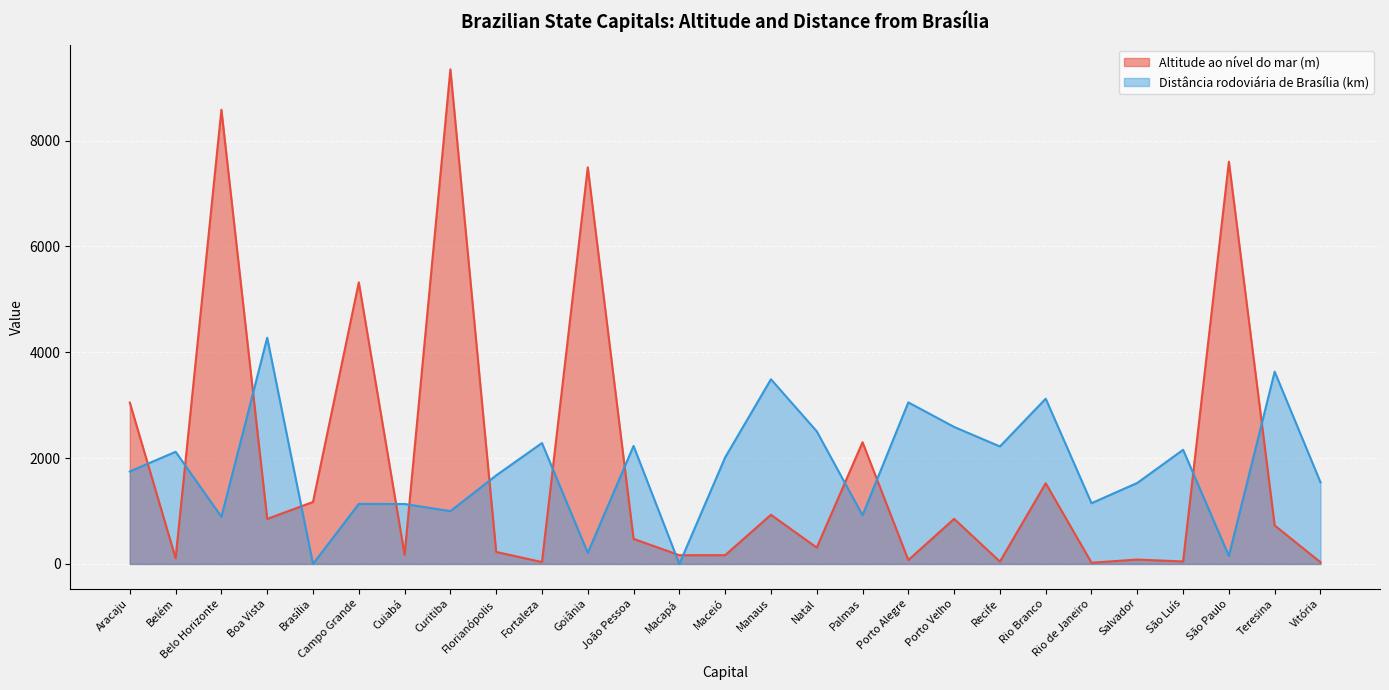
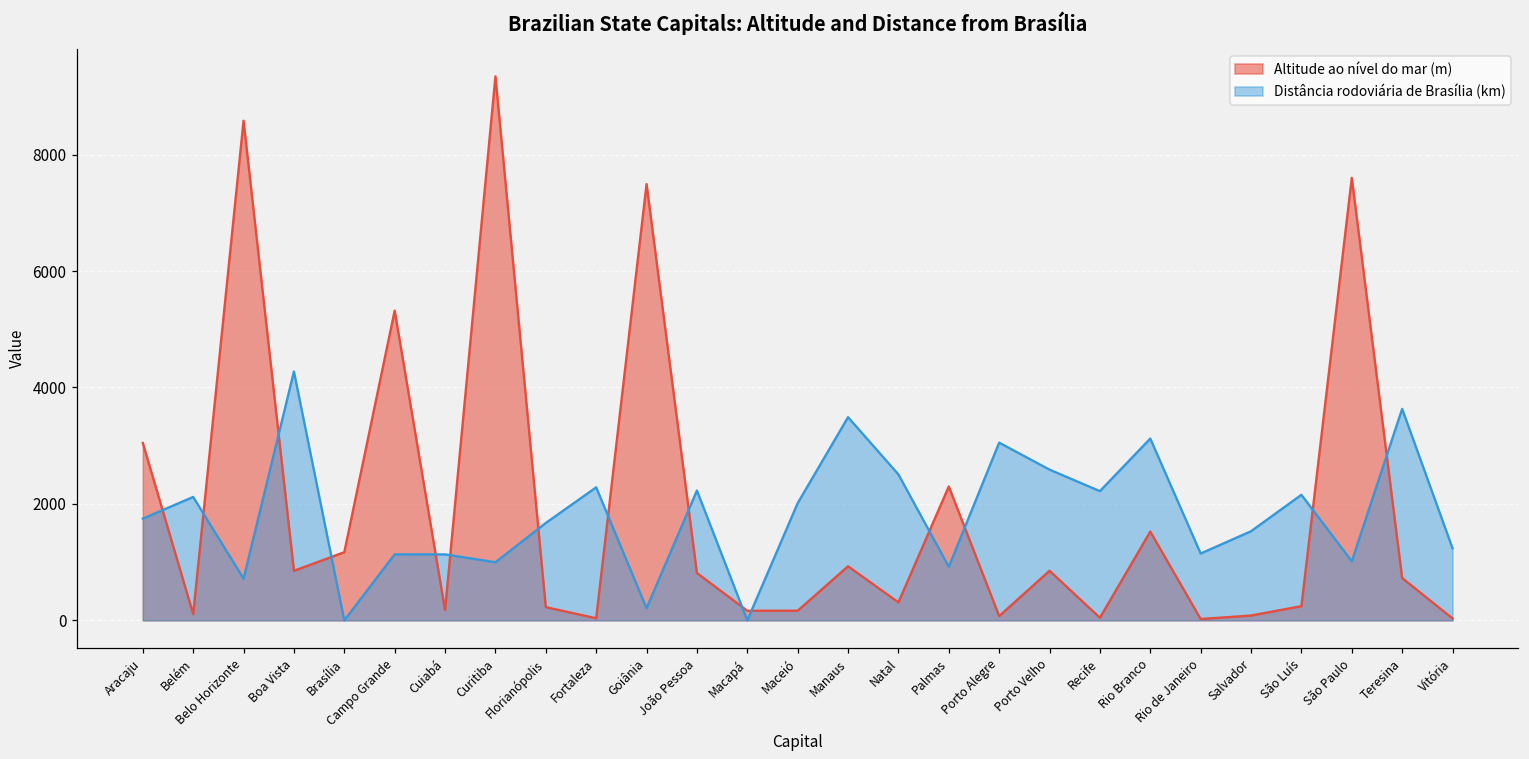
  {
    "Altitude ao nível do mar (m)": {
      "Aracaju": 3000,
      "Belém": 100,
      "Belo Horizonte": 8600,
      "Boa Vista": 900,
      "Brasília": 1200,
      "Campo Grande": 5300,
      "Cuiabá": 200,
      "Curitiba": 9300,
      "Florianópolis": 200,
      "Fortaleza": 0,
      "Goiânia": 7500,
-     "João Pessoa": 500,
+     "João Pessoa": 800,
      "Macapá": 200,
      "Maceió": 200,
      "Manaus": 900,
      "Natal": 300,
      "Palmas": 2300,
      "Porto Alegre": 100,
      "Porto Velho": 900,
      "Recife": 0,
      "Rio Branco": 1500,
      "Rio de Janeiro": 0,
      "Salvador": 100,
-     "São Luís": 0,
+     "São Luís": 200,
      "São Paulo": 7600,
      "Teresina": 700,
      "Vitória": 0
    },
    "Distância rodoviária de Brasília (km)": {
      "Aracaju": 1700,
      "Belém": 2100,
-     "Belo Horizonte": 900,
+     "Belo Horizonte": 700,
      "Boa Vista": 4300,
      "Brasília": 0,
      "Campo Grande": 1100,
      "Cuiabá": 1100,
      "Curitiba": 1000,
      "Florianópolis": 1700,
      "Fortaleza": 2300,
      "Goiânia": 200,
      "João Pessoa": 2200,
      "Macapá": 0,
      "Maceió": 2000,
      "Manaus": 3500,
      "Natal": 2500,
      "Palmas": 900,
      "Porto Alegre": 3100,
      "Porto Velho": 2600,
      "Recife": 2200,
      "Rio Branco": 3100,
      "Rio de Janeiro": 1100,
      "Salvador": 1500,
      "São Luís": 2200,
-     "São Paulo": 200,
+     "São Paulo": 1000,
      "Teresina": 3600,
-     "Vitória": 1500
+     "Vitória": 1200
    }
  }
